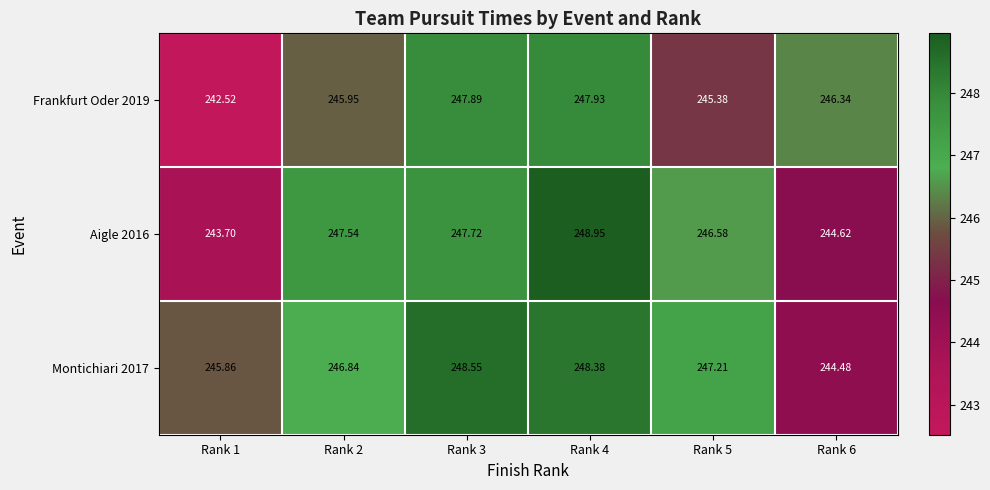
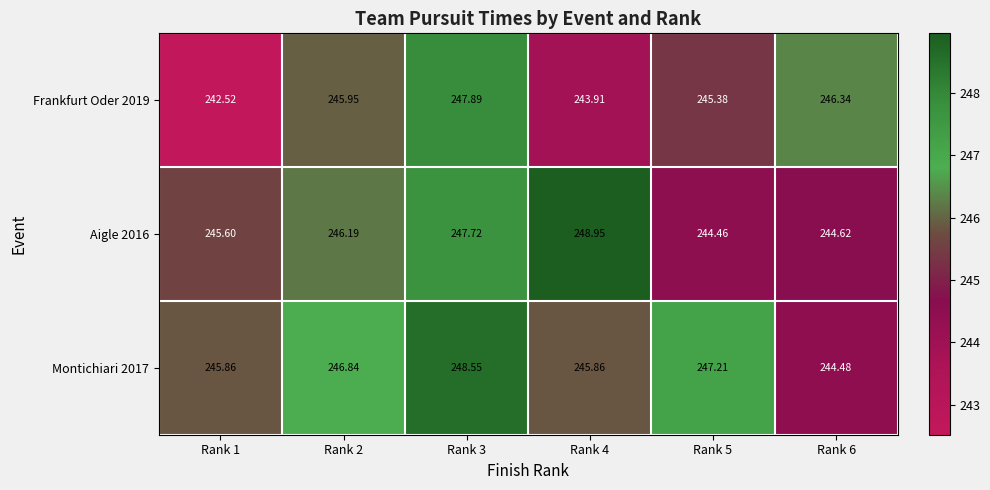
  {
    "Frankfurt Oder 2019": {
      "Rank 1": 242.52,
      "Rank 2": 245.95,
      "Rank 3": 247.89,
-     "Rank 4": 247.93,
+     "Rank 4": 243.91,
      "Rank 5": 245.38,
      "Rank 6": 246.34
    },
    "Aigle 2016": {
-     "Rank 1": 243.70,
-     "Rank 2": 247.54,
+     "Rank 1": 245.60,
+     "Rank 2": 246.19,
      "Rank 3": 247.72,
      "Rank 4": 248.95,
-     "Rank 5": 246.58,
+     "Rank 5": 244.46,
      "Rank 6": 244.62
    },
    "Montichiari 2017": {
      "Rank 1": 245.86,
      "Rank 2": 246.84,
      "Rank 3": 248.55,
-     "Rank 4": 248.38,
+     "Rank 4": 245.86,
      "Rank 5": 247.21,
      "Rank 6": 244.48
    }
  }
